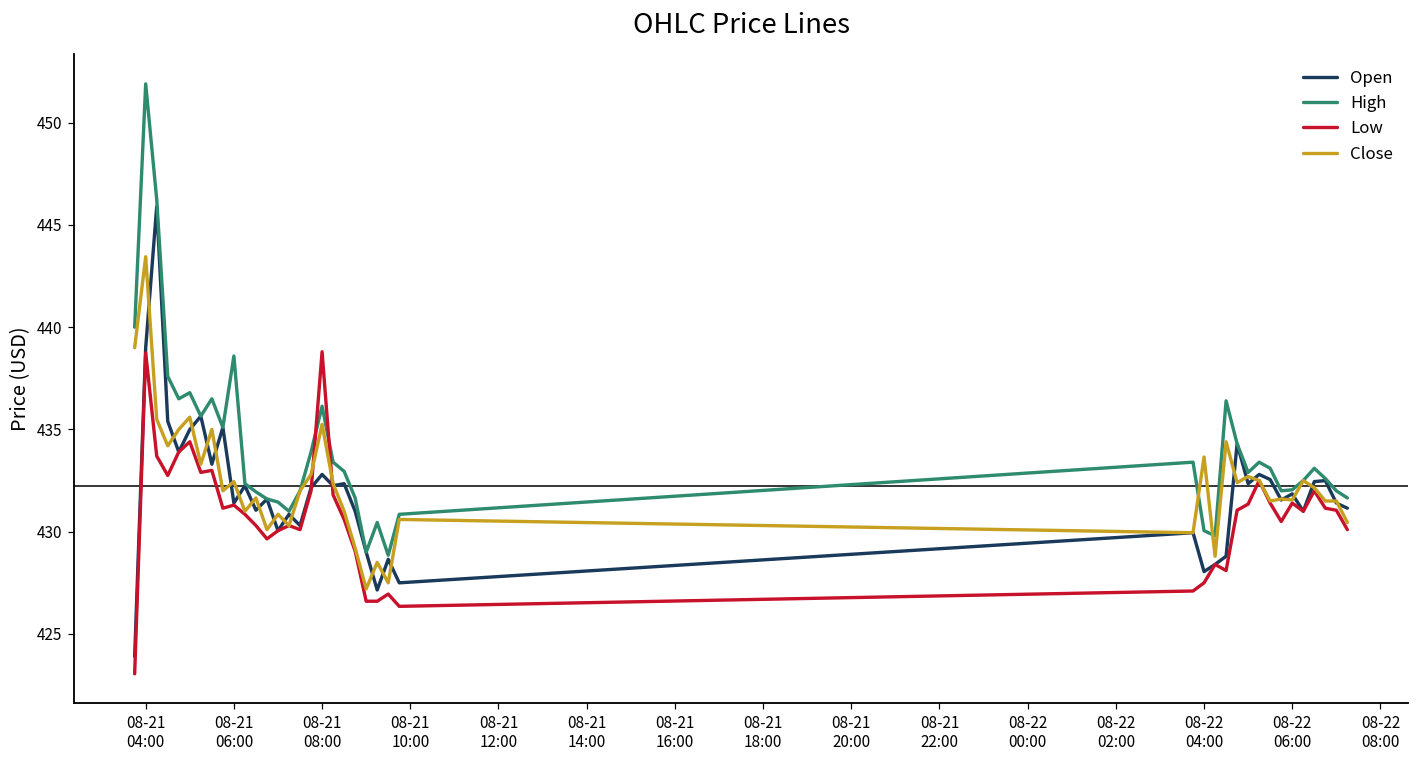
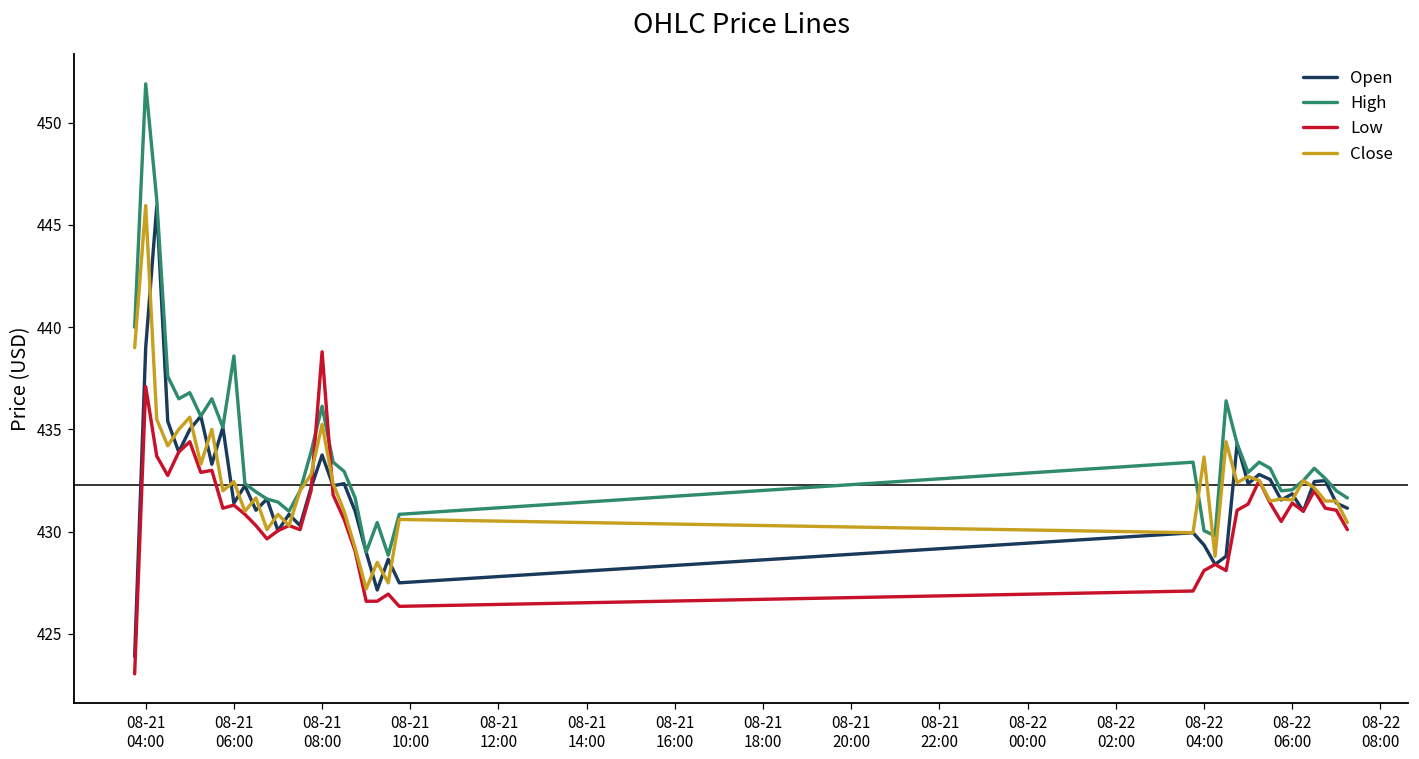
  {
    "Open": {
      "08-21 04:00": 439.0,
-     "08-21 08:00": 432.8,
-     "08-22 04:00": 428.0,
+     "08-21 08:00": 433.8,
+     "08-22 04:00": 429.4,
      "08-22 06:00": 431.9
    },
    "High": {
      "08-21 04:00": 451.9,
      "08-21 06:00": 438.6,
      "08-21 08:00": 436.1,
      "08-22 04:00": 430.0,
      "08-22 06:00": 432.0
    },
    "Low": {
-     "08-21 04:00": 438.8,
+     "08-21 04:00": 437.1,
      "08-21 08:00": 438.8,
-     "08-22 04:00": 427.5,
+     "08-22 04:00": 428.1,
      "08-22 06:00": 431.4
    },
    "Close": {
-     "08-21 04:00": 443.4,
+     "08-21 04:00": 446.0,
      "08-21 06:00": 432.5,
      "08-21 08:00": 435.3,
      "08-22 04:00": 433.7,
      "08-22 06:00": 431.5
    }
  }
